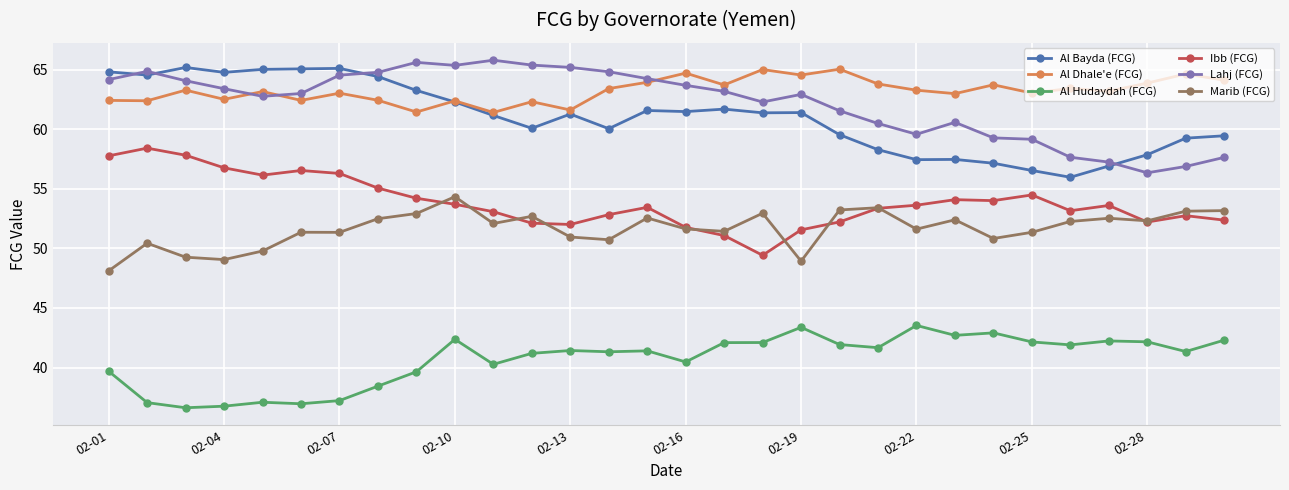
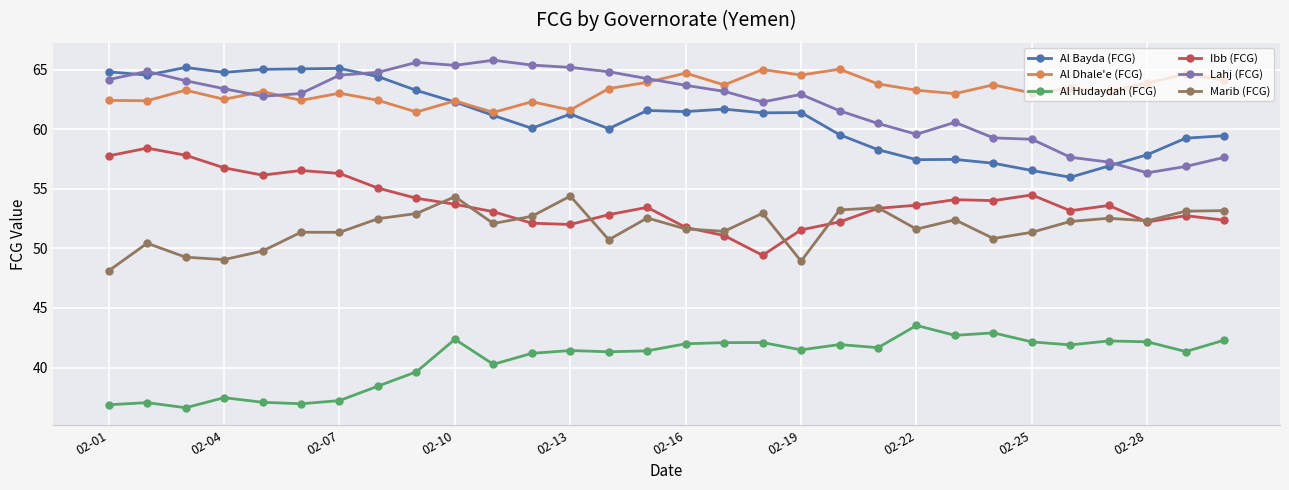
  {
    "Al Hudaydah (FCG)": {
-     "02-01": 39.7,
-     "02-04": 36.8,
+     "02-01": 36.9,
+     "02-04": 37.5,
      "02-07": 37.2,
      "02-10": 42.4,
      "02-13": 41.4,
-     "02-16": 40.5,
-     "02-19": 43.4,
+     "02-16": 42.0,
+     "02-19": 41.5,
      "02-22": 43.5,
      "02-25": 42.1,
      "02-28": 42.2
    },
    "Marib (FCG)": {
      "02-01": 48.1,
      "02-04": 49.1,
      "02-07": 51.3,
      "02-10": 54.3,
-     "02-13": 50.9,
+     "02-13": 54.4,
      "02-19": 48.9,
      "02-22": 51.6,
      "02-25": 51.3
    }
  }
